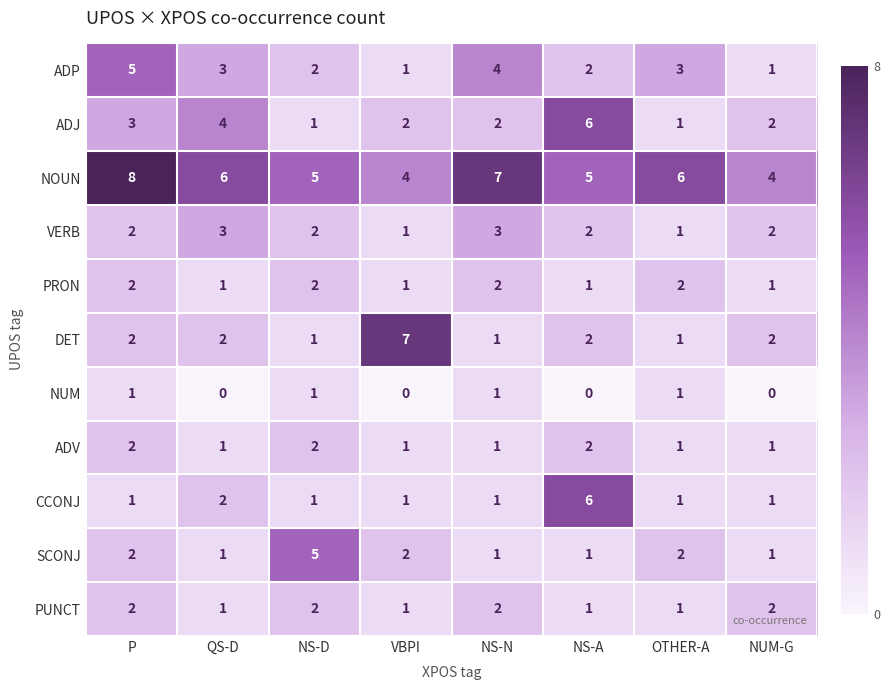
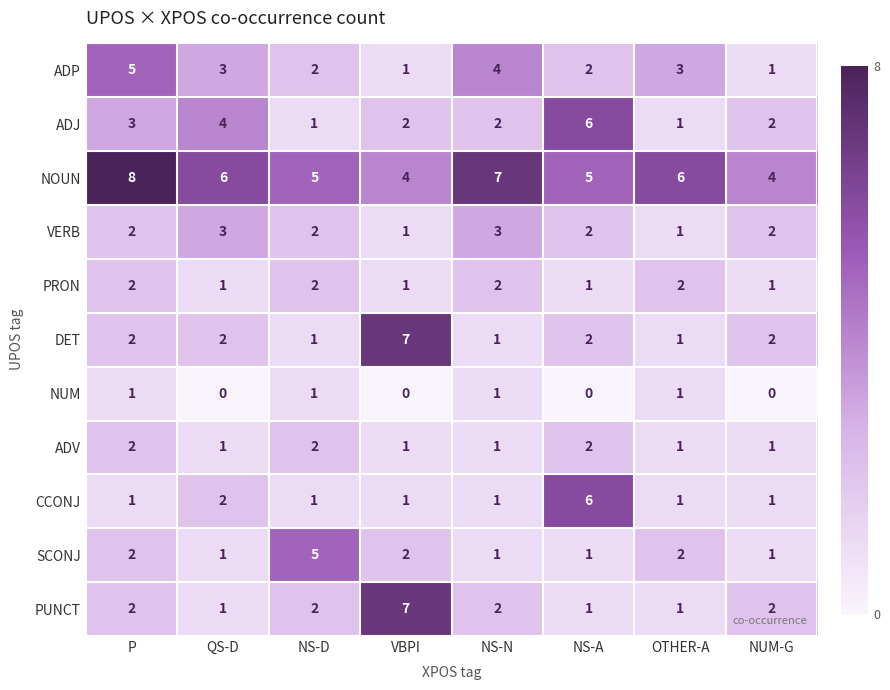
  {
    "ADP": {
      "P": 5,
      "QS-D": 3,
      "NS-D": 2,
      "VBPI": 1,
      "NS-N": 4,
      "NS-A": 2,
      "OTHER-A": 3,
      "NUM-G": 1
    },
    "ADJ": {
      "P": 3,
      "QS-D": 4,
      "NS-D": 1,
      "VBPI": 2,
      "NS-N": 2,
      "NS-A": 6,
      "OTHER-A": 1,
      "NUM-G": 2
    },
    "NOUN": {
      "P": 8,
      "QS-D": 6,
      "NS-D": 5,
      "VBPI": 4,
      "NS-N": 7,
      "NS-A": 5,
      "OTHER-A": 6,
      "NUM-G": 4
    },
    "VERB": {
      "P": 2,
      "QS-D": 3,
      "NS-D": 2,
      "VBPI": 1,
      "NS-N": 3,
      "NS-A": 2,
      "OTHER-A": 1,
      "NUM-G": 2
    },
    "PRON": {
      "P": 2,
      "QS-D": 1,
      "NS-D": 2,
      "VBPI": 1,
      "NS-N": 2,
      "NS-A": 1,
      "OTHER-A": 2,
      "NUM-G": 1
    },
    "DET": {
      "P": 2,
      "QS-D": 2,
      "NS-D": 1,
      "VBPI": 7,
      "NS-N": 1,
      "NS-A": 2,
      "OTHER-A": 1,
      "NUM-G": 2
    },
    "NUM": {
      "P": 1,
      "QS-D": 0,
      "NS-D": 1,
      "VBPI": 0,
      "NS-N": 1,
      "NS-A": 0,
      "OTHER-A": 1,
      "NUM-G": 0
    },
    "ADV": {
      "P": 2,
      "QS-D": 1,
      "NS-D": 2,
      "VBPI": 1,
      "NS-N": 1,
      "NS-A": 2,
      "OTHER-A": 1,
      "NUM-G": 1
    },
    "CCONJ": {
      "P": 1,
      "QS-D": 2,
      "NS-D": 1,
      "VBPI": 1,
      "NS-N": 1,
      "NS-A": 6,
      "OTHER-A": 1,
      "NUM-G": 1
    },
    "SCONJ": {
      "P": 2,
      "QS-D": 1,
      "NS-D": 5,
      "VBPI": 2,
      "NS-N": 1,
      "NS-A": 1,
      "OTHER-A": 2,
      "NUM-G": 1
    },
    "PUNCT": {
      "P": 2,
      "QS-D": 1,
      "NS-D": 2,
-     "VBPI": 1,
+     "VBPI": 7,
      "NS-N": 2,
      "NS-A": 1,
      "OTHER-A": 1,
      "NUM-G": 2
    }
  }
